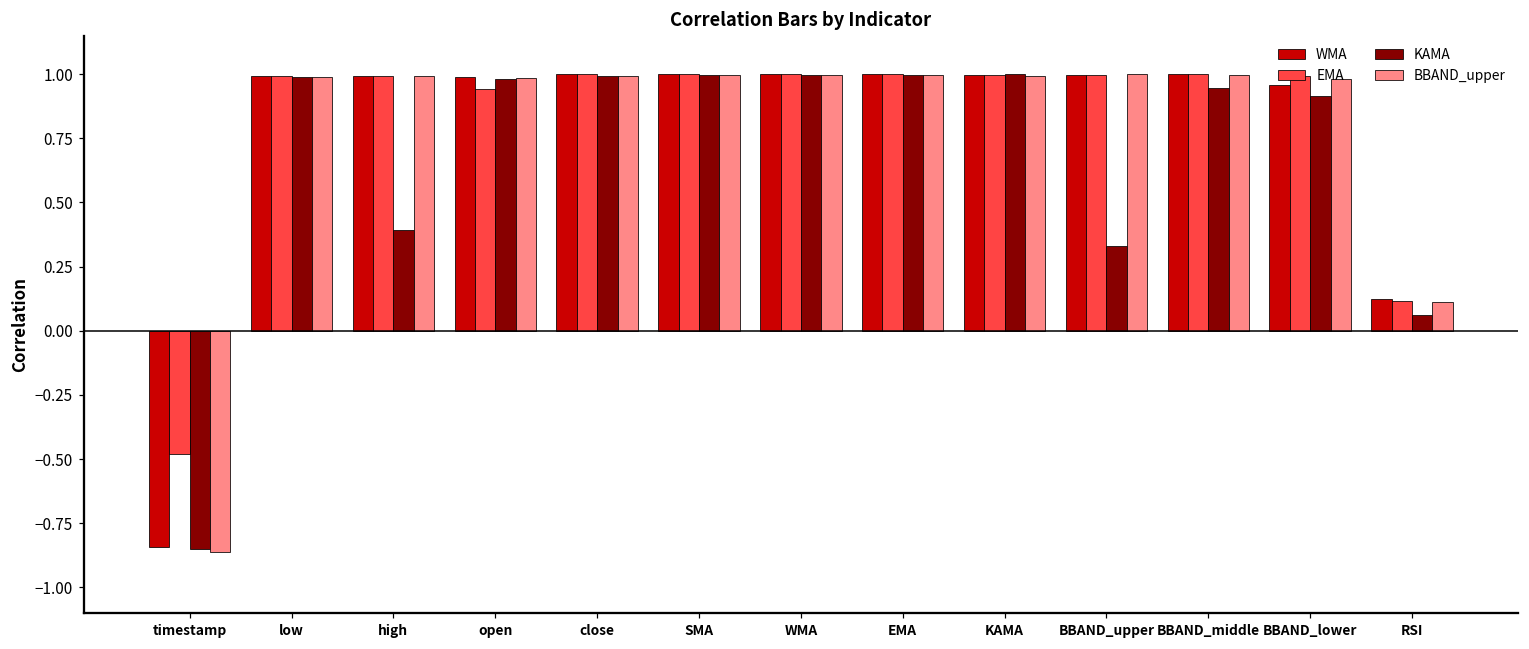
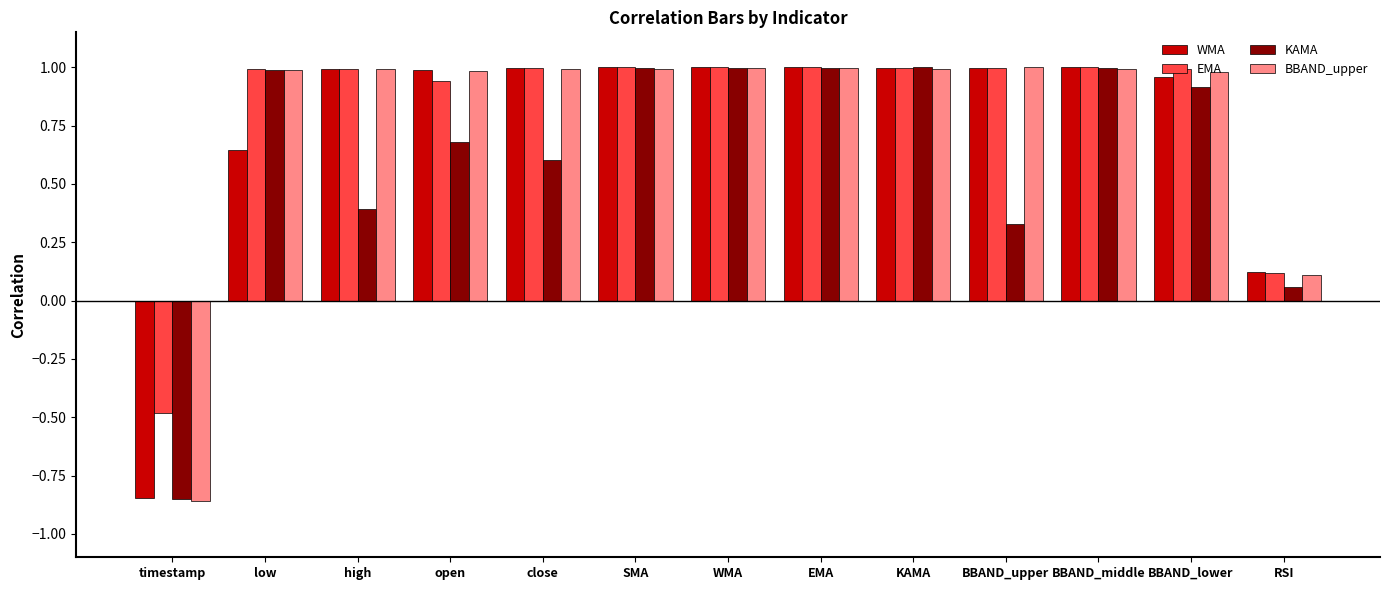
  {
    "WMA": {
      "timestamp": -0.84,
-     "low": 0.99,
+     "low": 0.65,
      "high": 0.99,
      "open": 0.99,
      "close": 1.00,
      "SMA": 1.00,
      "WMA": 1.00,
      "EMA": 1.00,
      "KAMA": 1.00,
      "BBAND_upper": 1.00,
      "BBAND_middle": 1.00,
      "BBAND_lower": 0.96,
      "RSI": 0.12
    },
    "EMA": {
      "timestamp": -0.48,
      "low": 0.99,
      "high": 0.99,
      "open": 0.94,
      "close": 1.00,
      "SMA": 1.00,
      "WMA": 1.00,
      "EMA": 1.00,
      "KAMA": 1.00,
      "BBAND_upper": 1.00,
      "BBAND_middle": 1.00,
      "BBAND_lower": 0.99,
      "RSI": 0.12
    },
    "KAMA": {
      "timestamp": -0.85,
      "low": 0.99,
      "high": 0.39,
-     "open": 0.98,
-     "close": 0.99,
+     "open": 0.68,
+     "close": 0.60,
      "SMA": 1.00,
      "WMA": 1.00,
      "EMA": 1.00,
      "KAMA": 1.00,
      "BBAND_upper": 0.33,
-     "BBAND_middle": 0.95,
+     "BBAND_middle": 1.00,
      "BBAND_lower": 0.91,
      "RSI": 0.06
    },
    "BBAND_upper": {
      "timestamp": -0.86,
      "low": 0.99,
      "high": 0.99,
      "open": 0.98,
      "close": 0.99,
      "SMA": 0.99,
      "WMA": 1.00,
      "EMA": 1.00,
      "KAMA": 0.99,
      "BBAND_upper": 1.00,
      "BBAND_middle": 0.99,
      "BBAND_lower": 0.98,
      "RSI": 0.11
    }
  }
